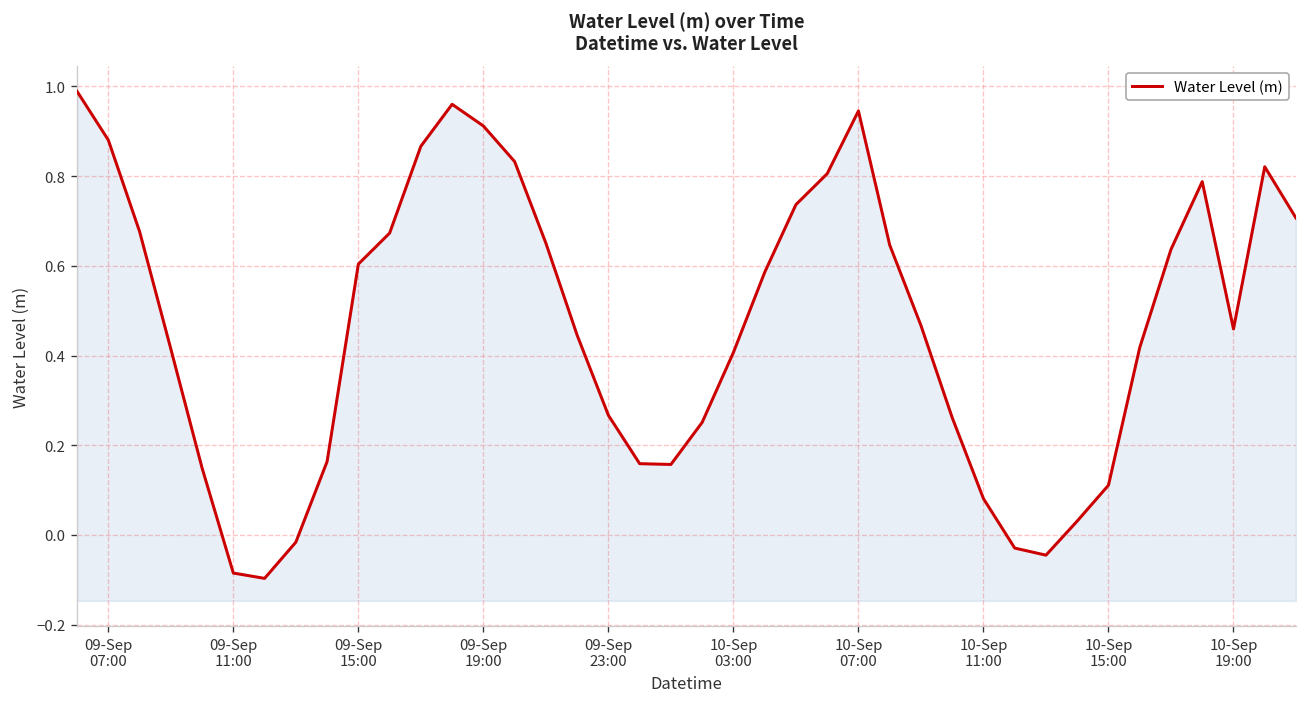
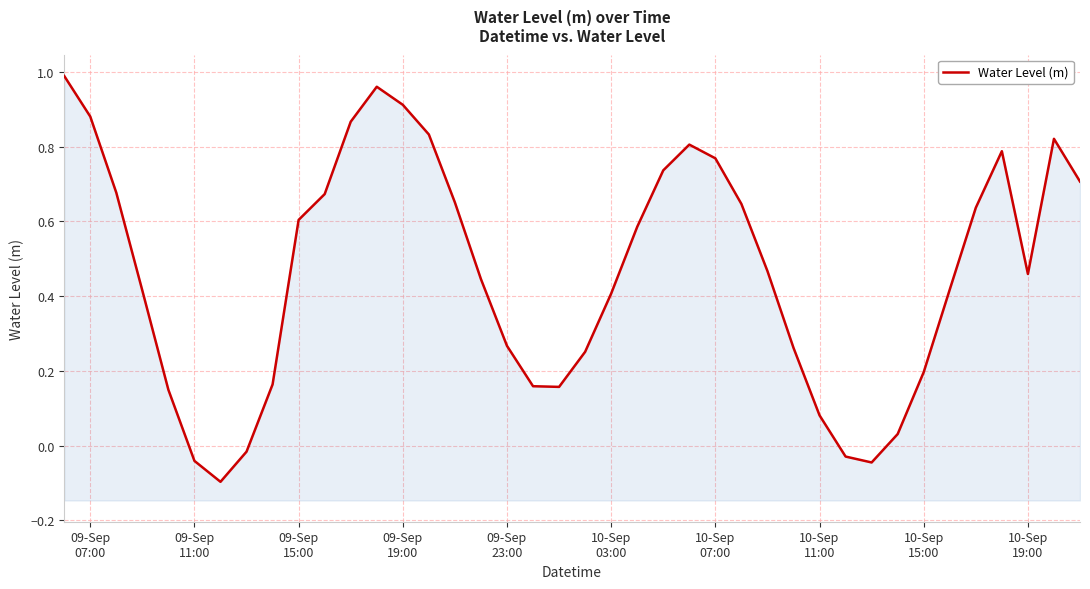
  {
    "09-Sep 07:00": 0.88,
-   "09-Sep 11:00": -0.09,
+   "09-Sep 11:00": -0.04,
    "09-Sep 15:00": 0.60,
    "09-Sep 19:00": 0.91,
    "09-Sep 23:00": 0.27,
    "10-Sep 03:00": 0.41,
-   "10-Sep 07:00": 0.95,
+   "10-Sep 07:00": 0.77,
    "10-Sep 11:00": 0.08,
-   "10-Sep 15:00": 0.11,
+   "10-Sep 15:00": 0.20,
    "10-Sep 19:00": 0.46
  }
